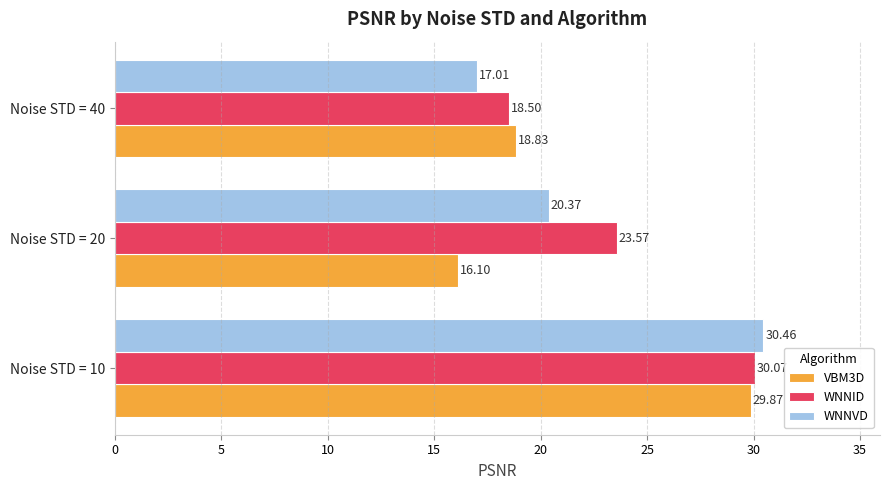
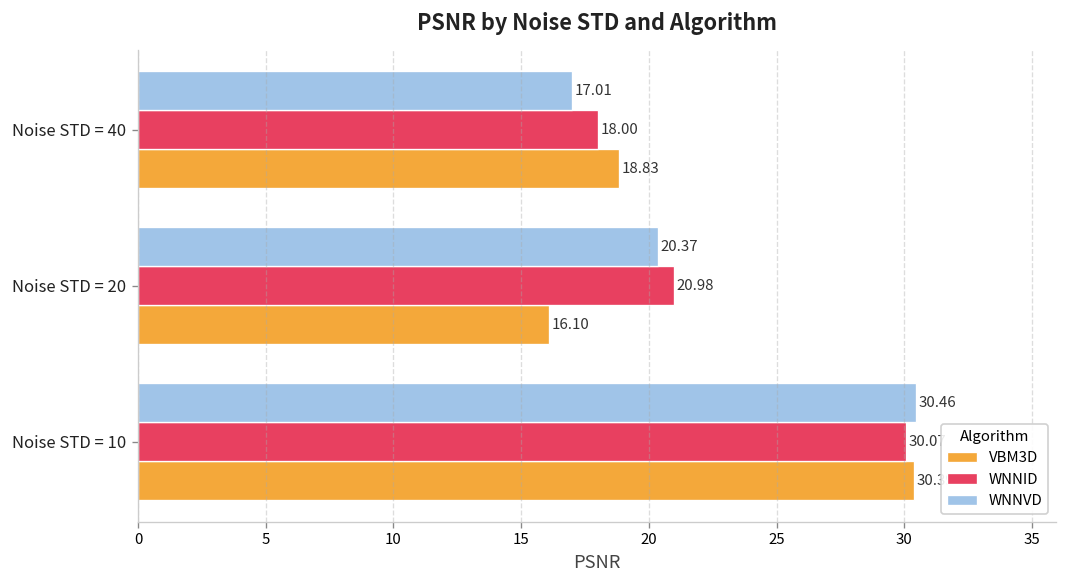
  {
    "VBM3D": {
-     "Noise STD = 10": 29.9
+     "Noise STD = 10": 30.4
    },
    "WNNID": {
-     "Noise STD = 40": 18.50,
-     "Noise STD = 20": 23.57
+     "Noise STD = 40": 18.00,
+     "Noise STD = 20": 20.98
    },
    "WNNVD": {
      "Noise STD = 40": 17.01,
      "Noise STD = 20": 20.37,
      "Noise STD = 10": 30.46
    }
  }
